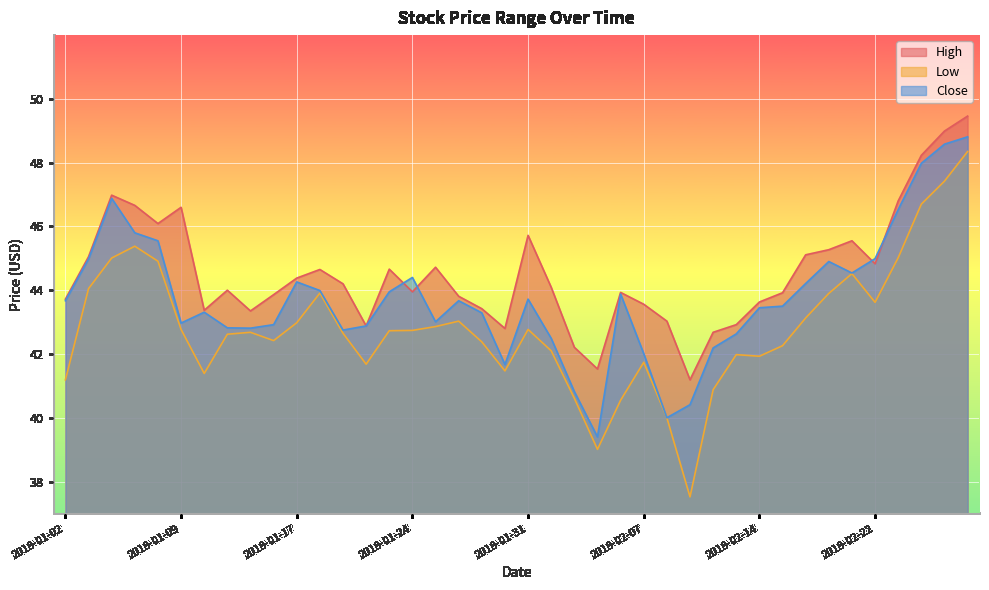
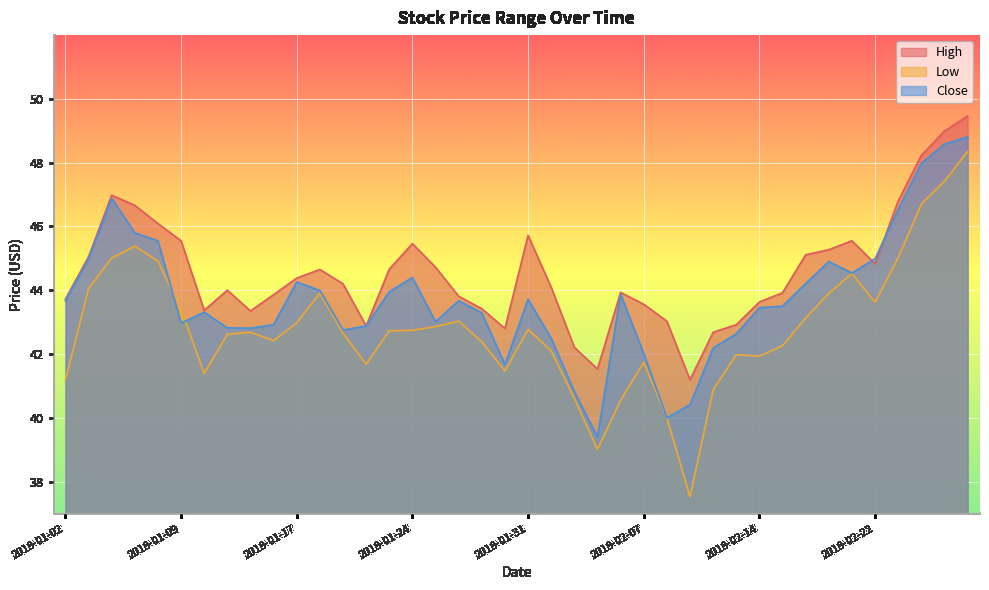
  {
    "High": {
-     "2018-01-09": 46.6,
+     "2018-01-09": 45.6,
      "2018-01-17": 44.4,
-     "2018-01-24": 44.0,
+     "2018-01-24": 45.5,
      "2018-01-31": 45.7,
      "2018-02-07": 43.6,
      "2018-02-14": 43.6,
      "2018-02-22": 44.8
    },
    "Low": {
      "2018-01-02": 41.2,
-     "2018-01-09": 42.8,
+     "2018-01-09": 43.4,
      "2018-01-17": 43.0,
      "2018-01-24": 42.7,
      "2018-01-31": 42.8,
      "2018-02-07": 41.7,
      "2018-02-14": 41.9,
      "2018-02-22": 43.6
    },
    "Close": {
      "2018-01-09": 43.0,
      "2018-01-17": 44.3,
      "2018-01-24": 44.4,
      "2018-01-31": 43.7,
      "2018-02-07": 42.0,
      "2018-02-14": 43.5,
      "2018-02-22": 45.0
    }
  }
